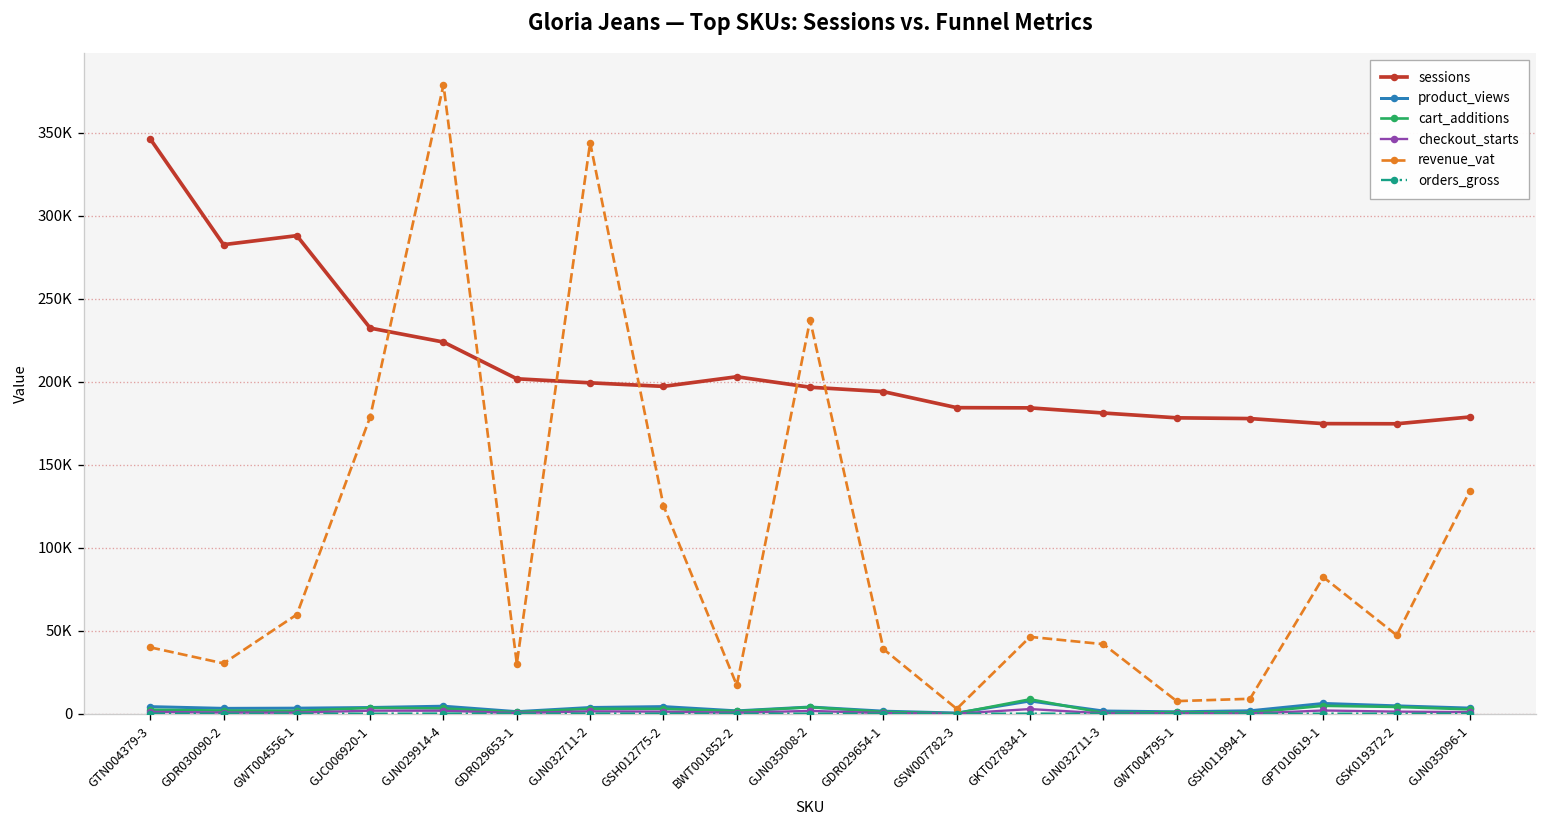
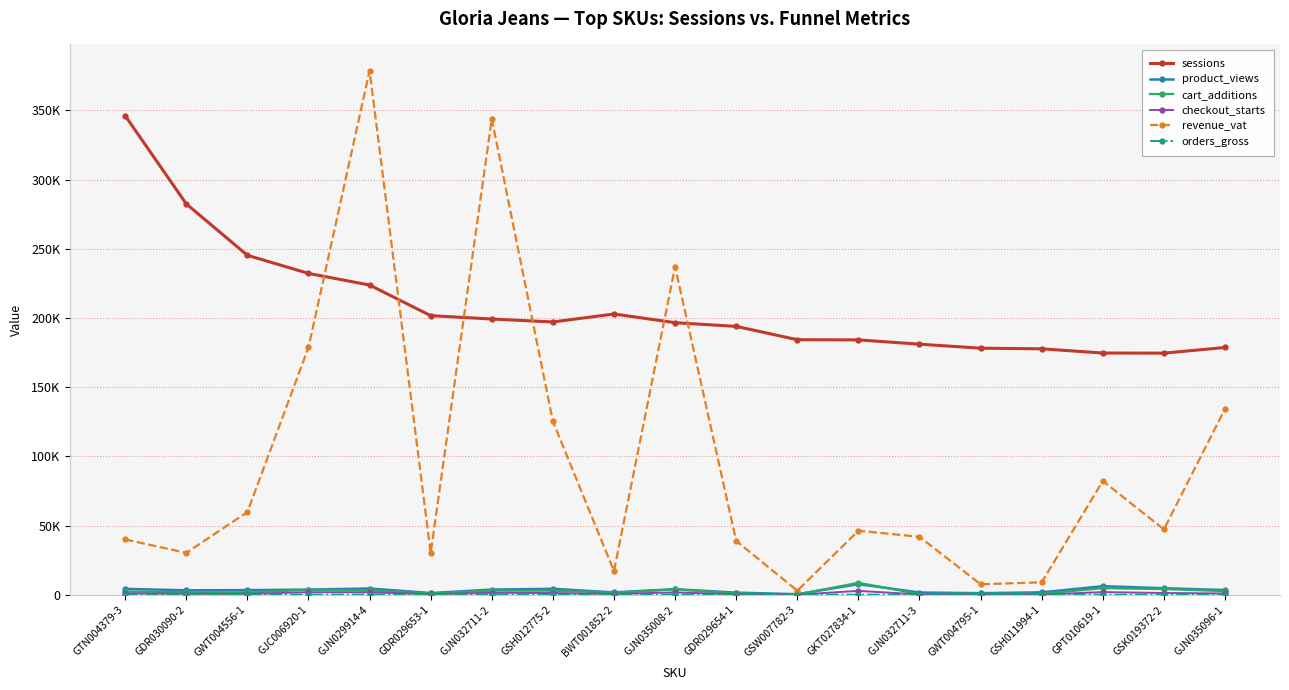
  {
    "sessions": {
      "GTN004379-3": 346000,
      "GDR030090-2": 282000,
-     "GWT004556-1": 288000,
+     "GWT004556-1": 245000,
      "GJC006920-1": 232000,
      "GJN029914-4": 224000,
      "GDR029653-1": 202000,
      "GJN032711-2": 199000,
      "GSH012775-2": 197000,
      "BWT001852-2": 203000,
      "GJN035008-2": 197000,
      "GDR029654-1": 194000,
      "GSW007782-3": 184000,
      "GKT027834-1": 184000,
      "GJN032711-3": 181000,
      "GWT004795-1": 178000,
      "GSH011994-1": 178000,
      "GPT010619-1": 175000,
      "GSK019372-2": 175000,
      "GJN035096-1": 179000
    },
    "checkout_starts": {
      "GKT027834-1": 3000,
      "GPT010619-1": 2000
    },
    "revenue_vat": {
      "GTN004379-3": 40000,
      "GDR030090-2": 30000,
      "GWT004556-1": 60000,
      "GJC006920-1": 179000,
      "GJN029914-4": 379000,
      "GDR029653-1": 30000,
      "GJN032711-2": 344000,
      "GSH012775-2": 125000,
      "BWT001852-2": 17000,
      "GJN035008-2": 237000,
      "GDR029654-1": 39000,
      "GSW007782-3": 3000,
      "GKT027834-1": 46000,
      "GJN032711-3": 42000,
      "GWT004795-1": 8000,
      "GSH011994-1": 9000,
      "GPT010619-1": 82000,
      "GSK019372-2": 47000,
      "GJN035096-1": 134000
    }
  }
